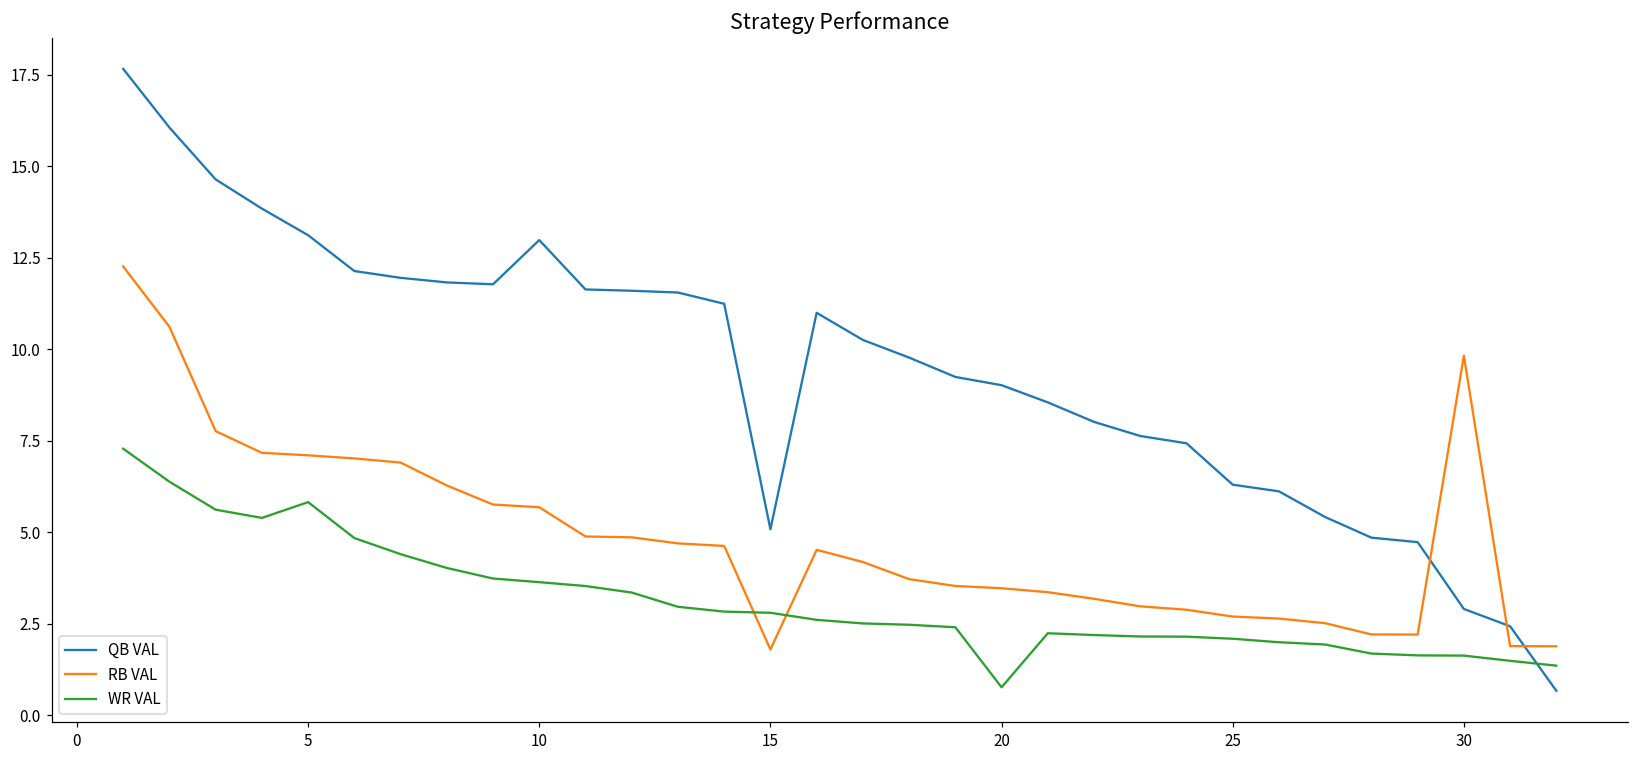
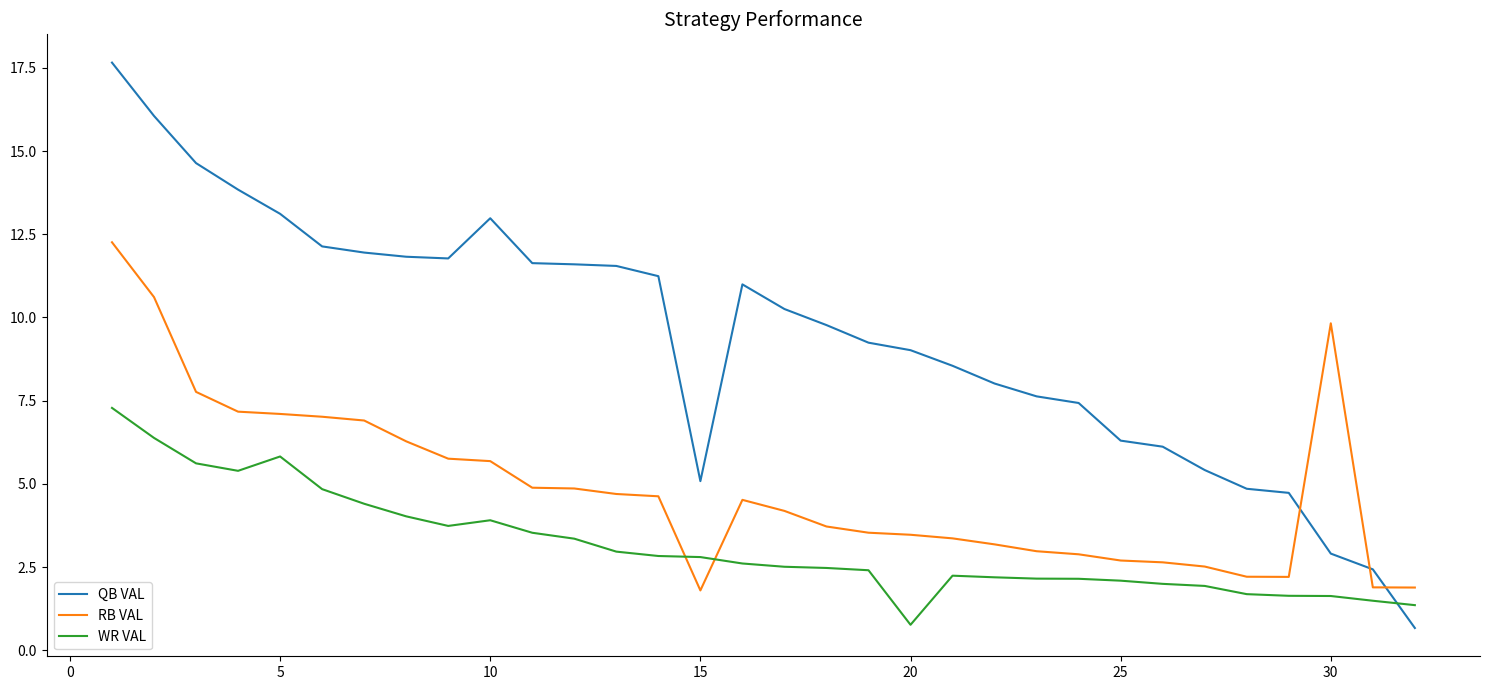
  {
    "QB VAL": {
      "5": 13.1,
      "10": 13.0,
      "15": 5.1,
      "20": 9.0,
      "25": 6.3,
      "30": 2.9
    },
    "RB VAL": {
      "5": 7.1,
      "10": 5.7,
      "15": 1.8,
      "20": 3.5,
      "25": 2.7,
      "30": 9.8
    },
    "WR VAL": {
      "5": 5.8,
-     "10": 3.6,
+     "10": 3.9,
      "15": 2.8,
      "20": 0.8,
      "25": 2.1,
      "30": 1.6
    }
  }
